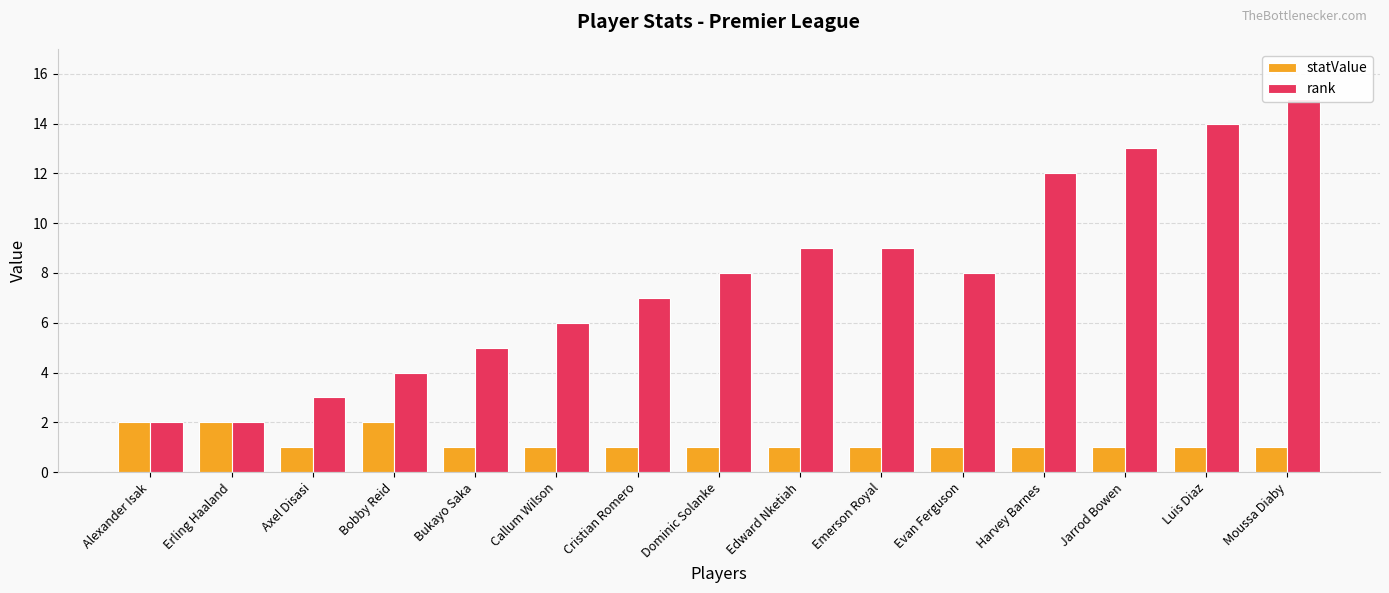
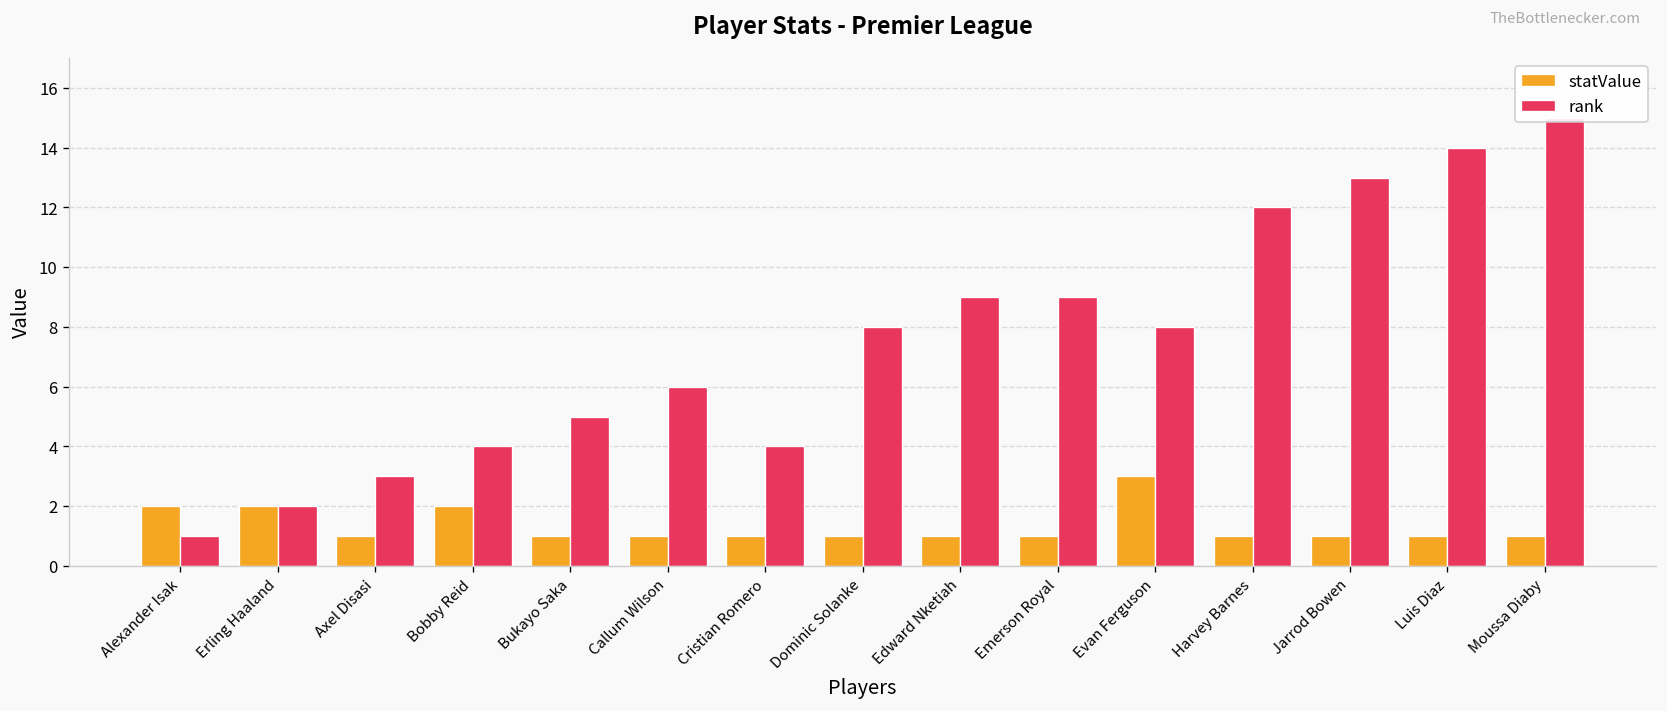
  {
    "statValue": {
      "Alexander Isak": 2,
      "Erling Haaland": 2,
      "Axel Disasi": 1,
      "Bobby Reid": 2,
      "Bukayo Saka": 1,
      "Callum Wilson": 1,
      "Cristian Romero": 1,
      "Dominic Solanke": 1,
      "Edward Nketiah": 1,
      "Emerson Royal": 1,
-     "Evan Ferguson": 1,
+     "Evan Ferguson": 3,
      "Harvey Barnes": 1,
      "Jarrod Bowen": 1,
      "Luis Diaz": 1,
      "Moussa Diaby": 1
    },
    "rank": {
-     "Alexander Isak": 2,
+     "Alexander Isak": 1,
      "Erling Haaland": 2,
      "Axel Disasi": 3,
      "Bobby Reid": 4,
      "Bukayo Saka": 5,
      "Callum Wilson": 6,
-     "Cristian Romero": 7,
+     "Cristian Romero": 4,
      "Dominic Solanke": 8,
      "Edward Nketiah": 9,
      "Emerson Royal": 9,
      "Evan Ferguson": 8,
      "Harvey Barnes": 12,
      "Jarrod Bowen": 13,
      "Luis Diaz": 14
    }
  }
